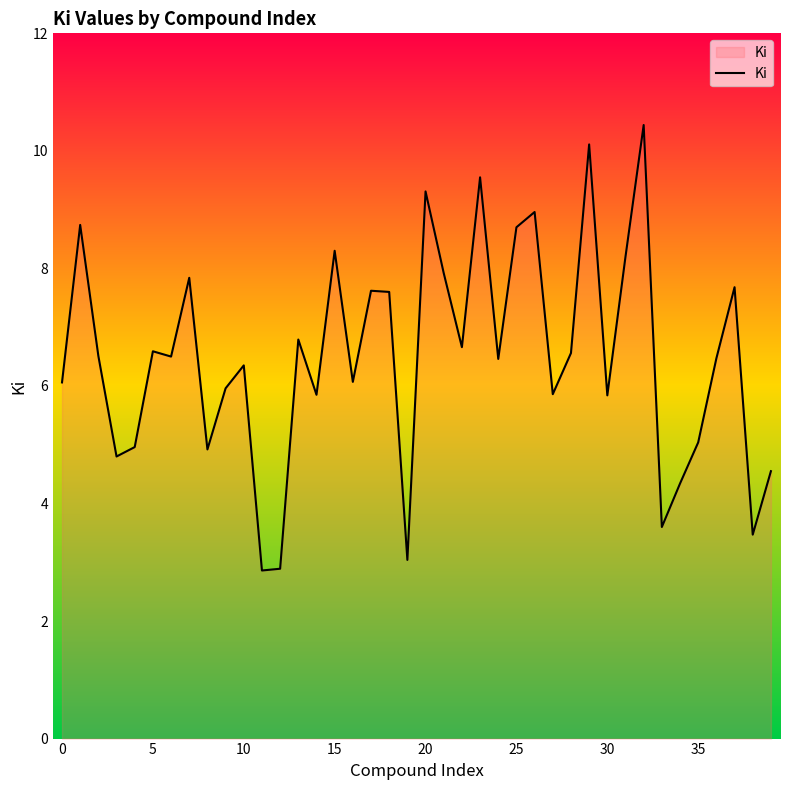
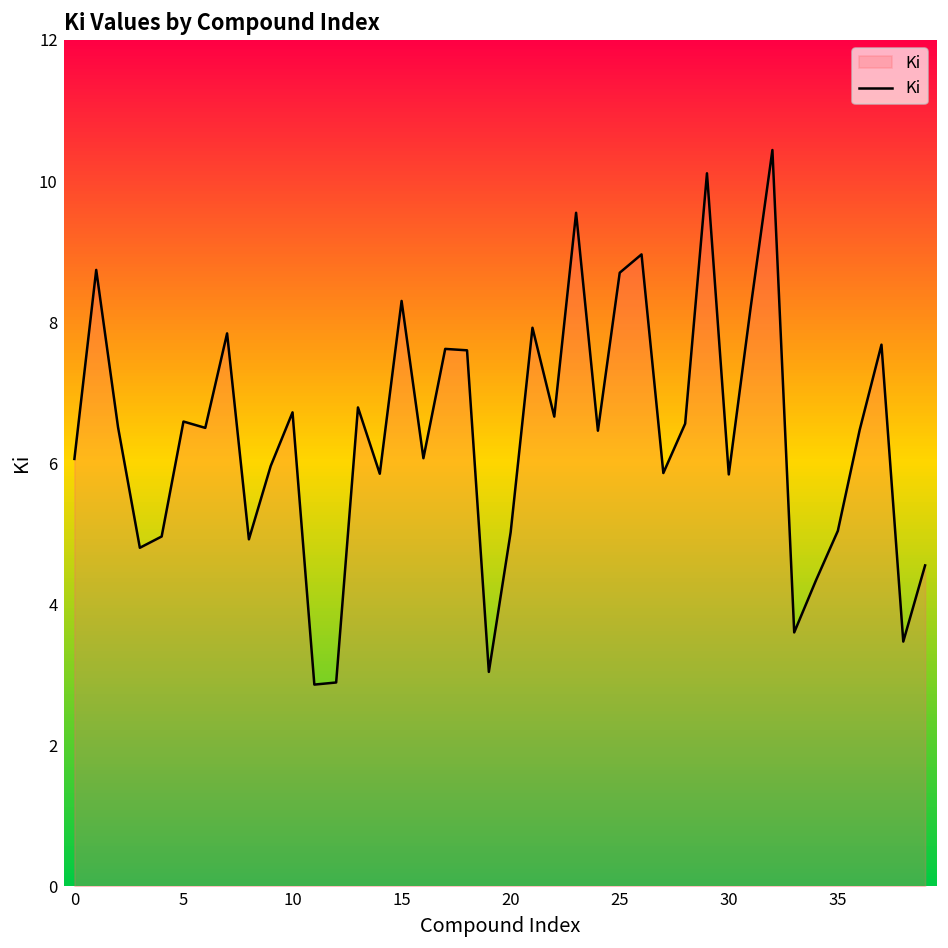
  {
    "0": 6.1,
    "5": 6.6,
-   "10": 6.4,
+   "10": 6.7,
    "15": 8.3,
-   "20": 9.3,
+   "20": 5.0,
    "25": 8.7,
    "30": 5.8,
    "35": 5.0
  }
